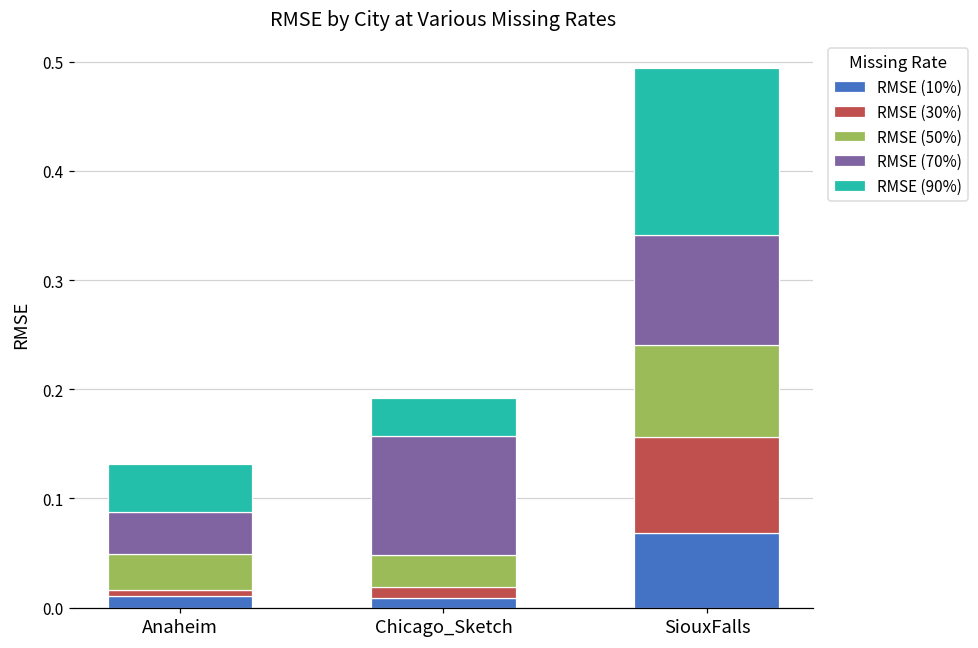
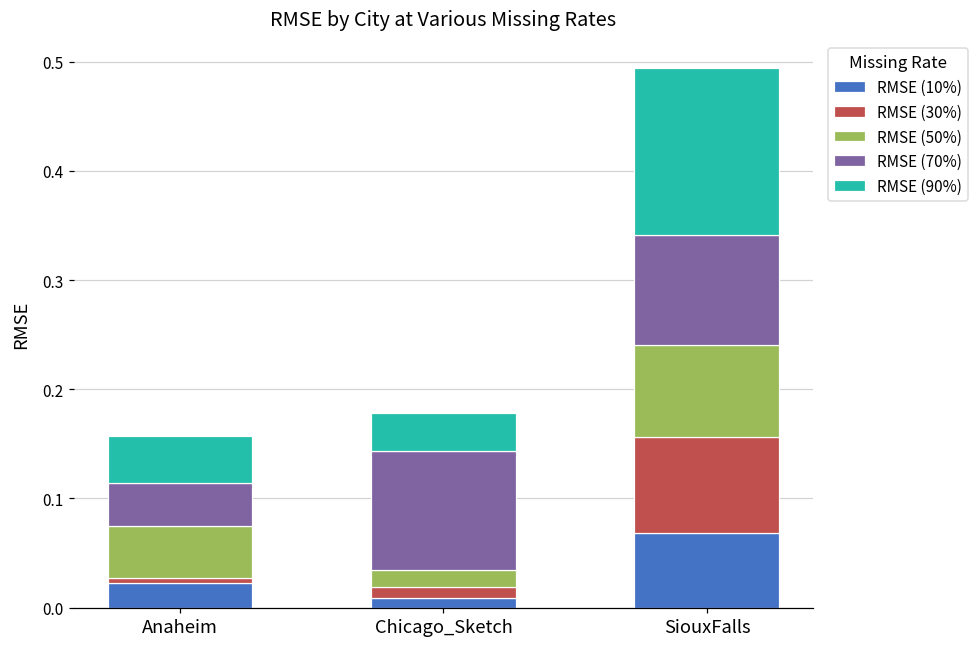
  {
    "RMSE (10%)": {
-     "Anaheim": 0.01,
+     "Anaheim": 0.02,
      "Chicago_Sketch": 0.01,
      "SiouxFalls": 0.07
    },
    "RMSE (30%)": {
      "Anaheim": 0.00,
      "Chicago_Sketch": 0.01,
      "SiouxFalls": 0.09
    },
    "RMSE (50%)": {
-     "Anaheim": 0.03,
-     "Chicago_Sketch": 0.03,
+     "Anaheim": 0.05,
+     "Chicago_Sketch": 0.02,
      "SiouxFalls": 0.08
    },
    "RMSE (70%)": {
      "Anaheim": 0.04,
      "Chicago_Sketch": 0.11,
      "SiouxFalls": 0.10
    },
    "RMSE (90%)": {
      "Anaheim": 0.04,
      "Chicago_Sketch": 0.03,
      "SiouxFalls": 0.15
    }
  }
